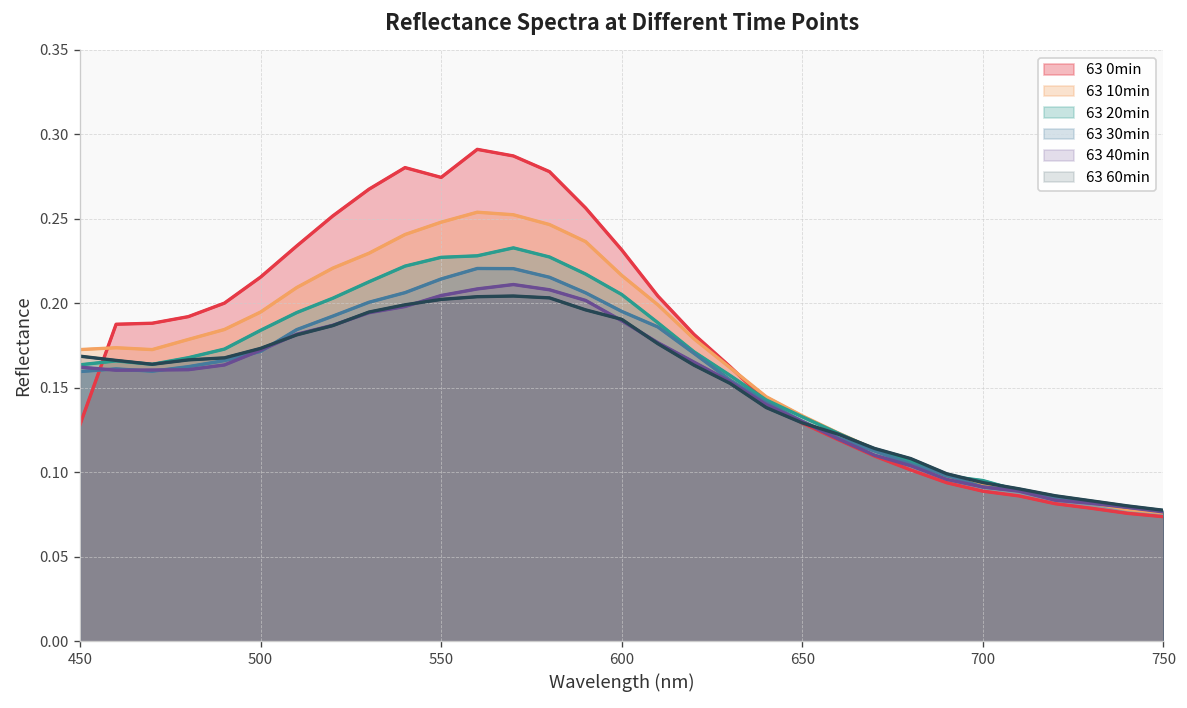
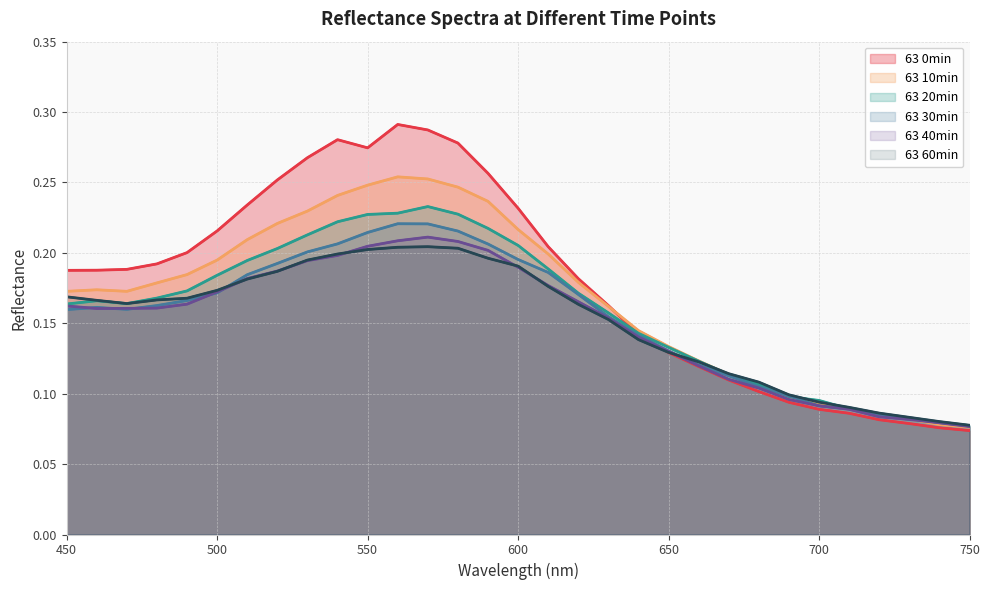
  {
    "63 0min": {
-     "450": 0.128,
+     "450": 0.188,
      "500": 0.216,
      "550": 0.275,
      "600": 0.232,
      "700": 0.089,
      "750": 0.074
    }
  }
